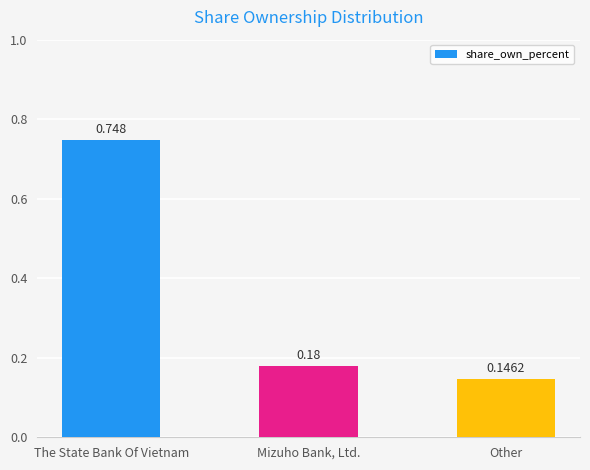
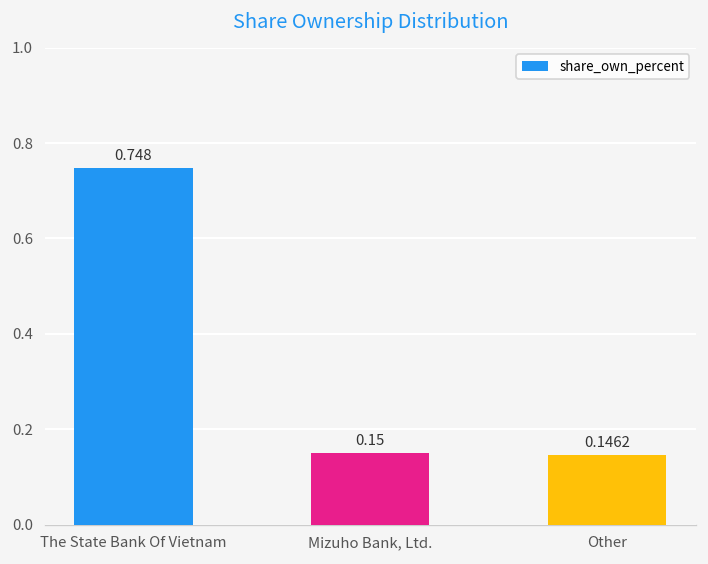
  {
    "The State Bank Of Vietnam": 0.748,
-   "Mizuho Bank, Ltd.": 0.18,
+   "Mizuho Bank, Ltd.": 0.15,
    "Other": 0.1462
  }
